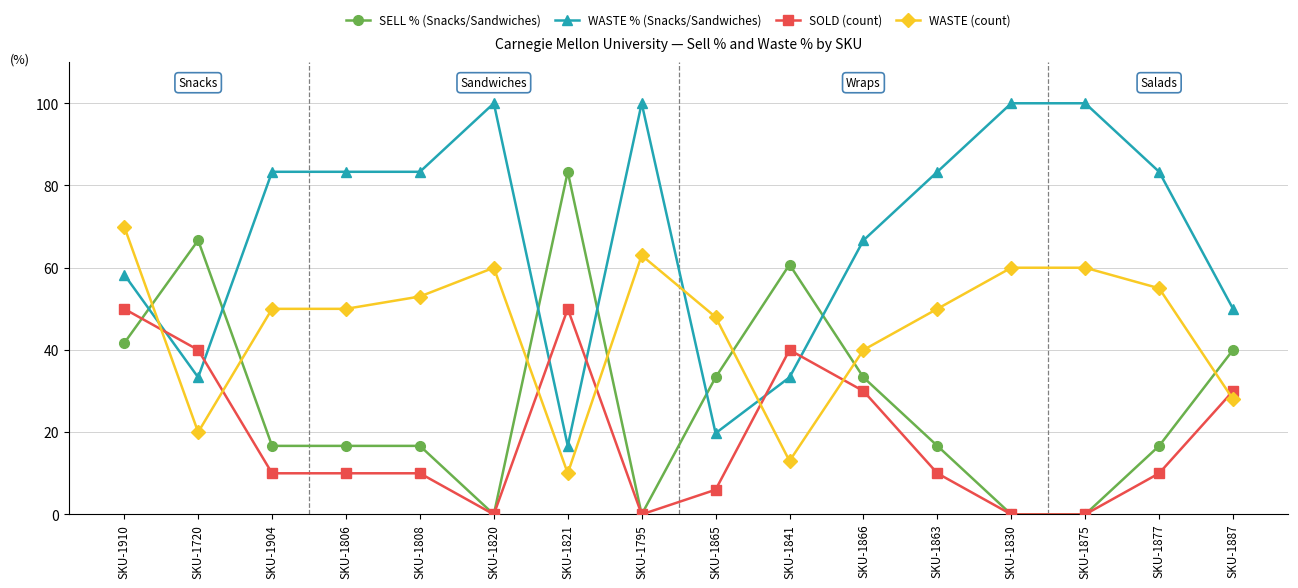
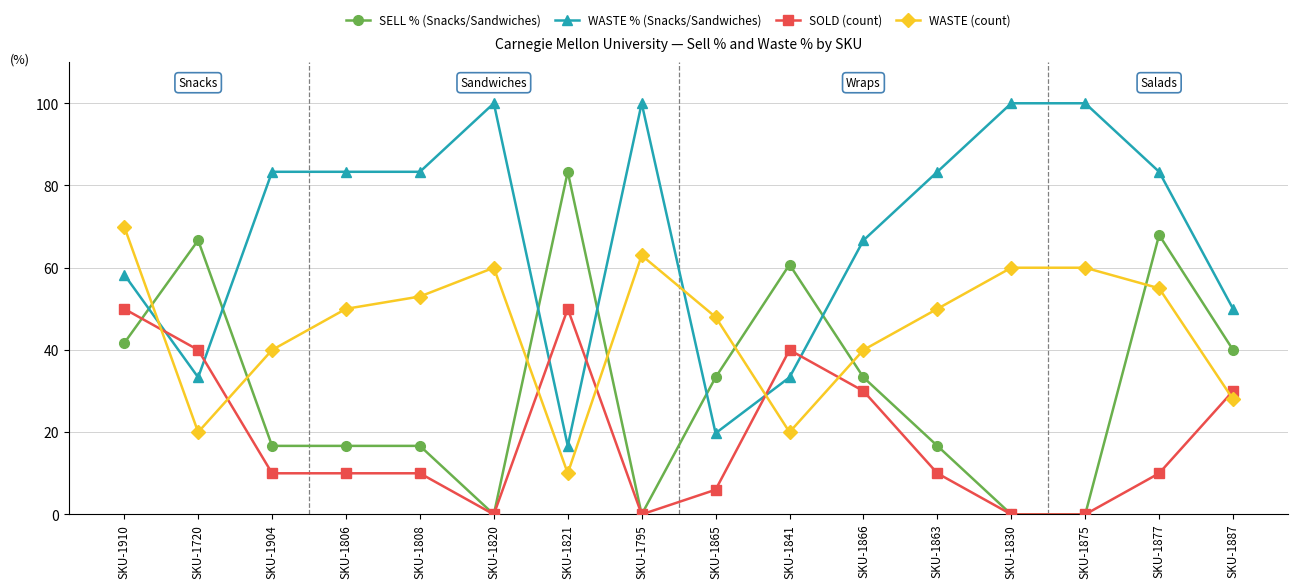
  {
    "SELL % (Snacks/Sandwiches)": {
      "SKU-1910": 42,
      "SKU-1720": 67,
      "SKU-1904": 17,
      "SKU-1806": 17,
      "SKU-1808": 17,
      "SKU-1821": 83,
      "SKU-1865": 33,
      "SKU-1841": 61,
      "SKU-1866": 33,
      "SKU-1863": 17,
-     "SKU-1877": 17,
+     "SKU-1877": 68,
      "SKU-1887": 40
    },
    "WASTE % (Snacks/Sandwiches)": {
      "SKU-1910": 58,
      "SKU-1720": 33,
      "SKU-1904": 83,
      "SKU-1806": 83,
      "SKU-1808": 83,
      "SKU-1820": 100,
      "SKU-1821": 17,
      "SKU-1795": 100,
      "SKU-1865": 20,
      "SKU-1841": 33,
      "SKU-1866": 67,
      "SKU-1863": 83,
      "SKU-1830": 100,
      "SKU-1875": 100,
      "SKU-1877": 83,
      "SKU-1887": 50
    },
    "SOLD (count)": {
      "SKU-1910": 50,
      "SKU-1720": 40,
      "SKU-1904": 10,
      "SKU-1806": 10,
      "SKU-1808": 10,
      "SKU-1821": 50,
      "SKU-1865": 6,
      "SKU-1841": 40,
      "SKU-1866": 30,
      "SKU-1863": 10,
      "SKU-1877": 10,
      "SKU-1887": 30
    },
    "WASTE (count)": {
      "SKU-1910": 70,
      "SKU-1720": 20,
-     "SKU-1904": 50,
+     "SKU-1904": 40,
      "SKU-1806": 50,
      "SKU-1808": 53,
      "SKU-1820": 60,
      "SKU-1821": 10,
      "SKU-1795": 63,
      "SKU-1865": 48,
-     "SKU-1841": 13,
+     "SKU-1841": 20,
      "SKU-1866": 40,
      "SKU-1863": 50,
      "SKU-1830": 60,
      "SKU-1875": 60,
      "SKU-1877": 55,
      "SKU-1887": 28
    }
  }
